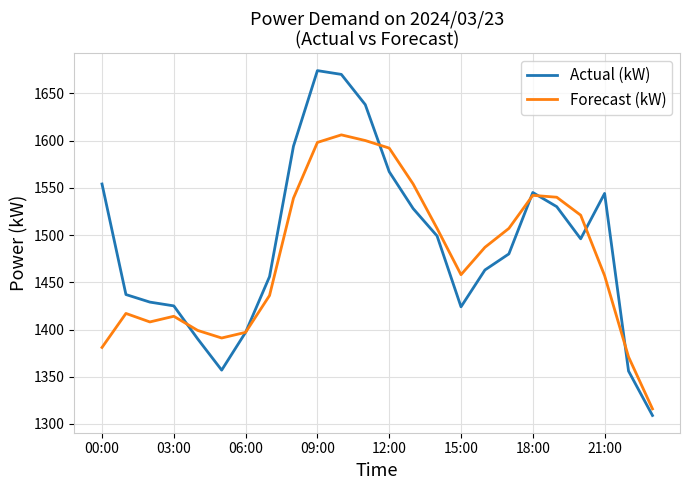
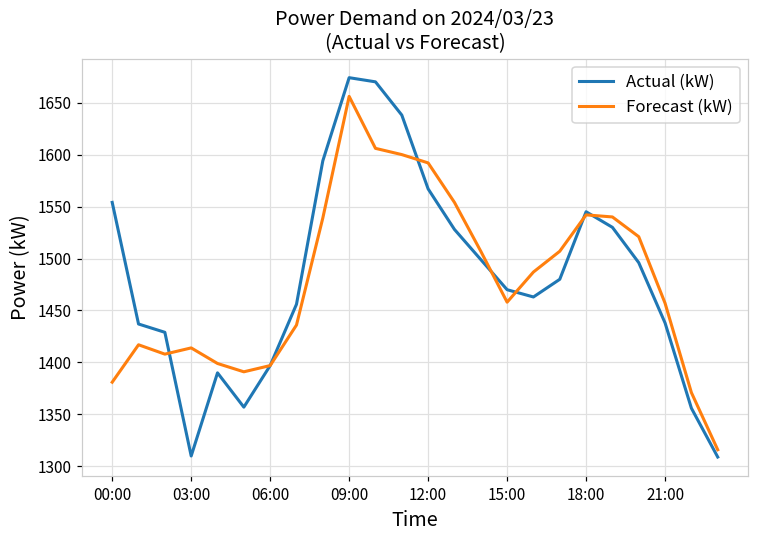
  {
    "Actual (kW)": {
      "00:00": 1550,
-     "03:00": 1430,
+     "03:00": 1310,
      "09:00": 1670,
      "12:00": 1570,
-     "15:00": 1420,
+     "15:00": 1470,
      "18:00": 1550,
-     "21:00": 1540
+     "21:00": 1440
    },
    "Forecast (kW)": {
      "00:00": 1380,
      "03:00": 1410,
-     "09:00": 1600,
+     "09:00": 1660,
      "12:00": 1590,
      "15:00": 1460,
      "18:00": 1540,
      "21:00": 1460
    }
  }
